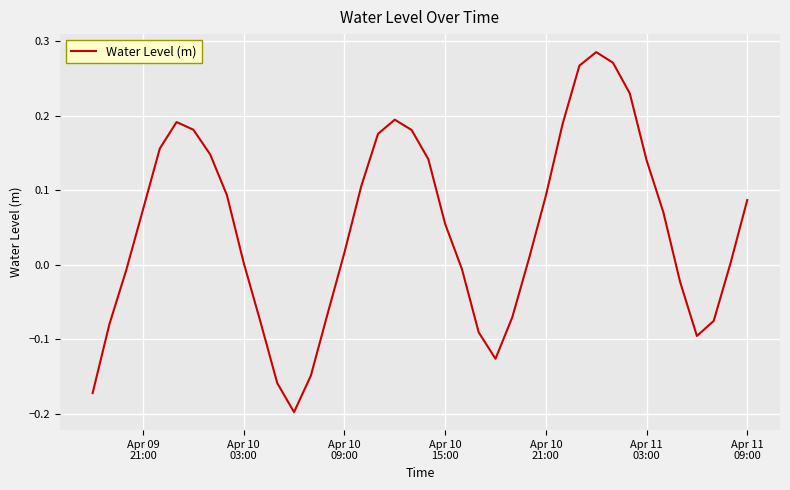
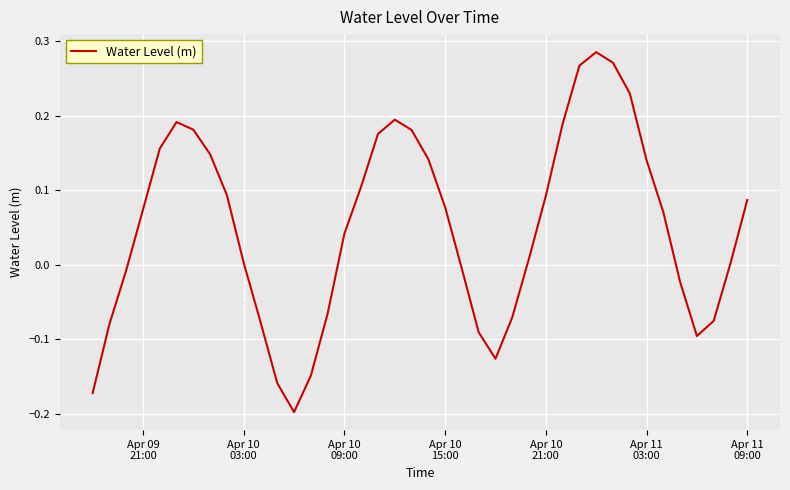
  {
    "Apr 09 21:00": 0.07,
    "Apr 10 03:00": 0.00,
-   "Apr 10 09:00": 0.02,
-   "Apr 10 15:00": 0.06,
+   "Apr 10 09:00": 0.04,
+   "Apr 10 15:00": 0.08,
    "Apr 10 21:00": 0.09,
    "Apr 11 03:00": 0.14,
    "Apr 11 09:00": 0.09
  }
